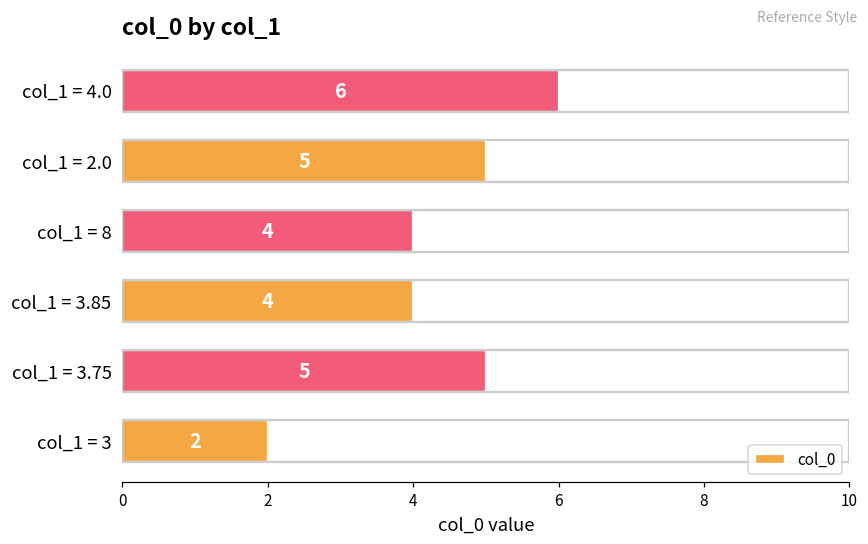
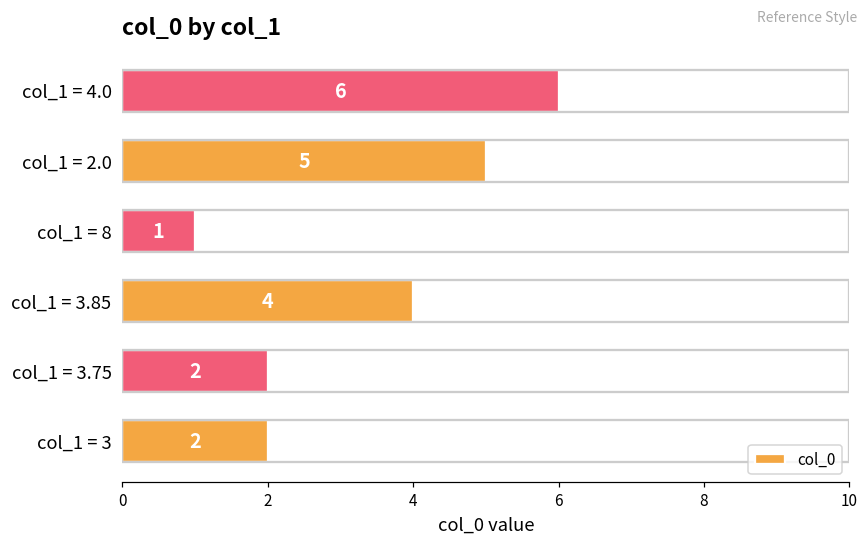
  {
    "col_1 = 4.0": 6,
    "col_1 = 2.0": 5,
-   "col_1 = 8": 4,
+   "col_1 = 8": 1,
    "col_1 = 3.85": 4,
-   "col_1 = 3.75": 5,
+   "col_1 = 3.75": 2,
    "col_1 = 3": 2
  }
